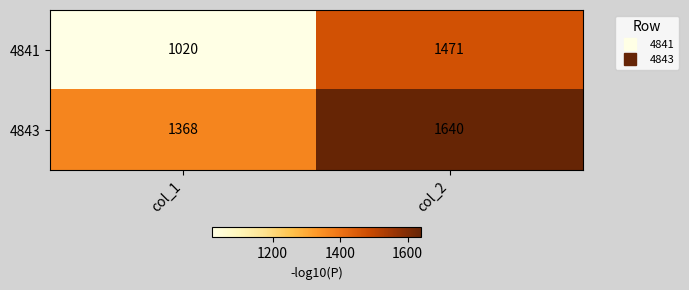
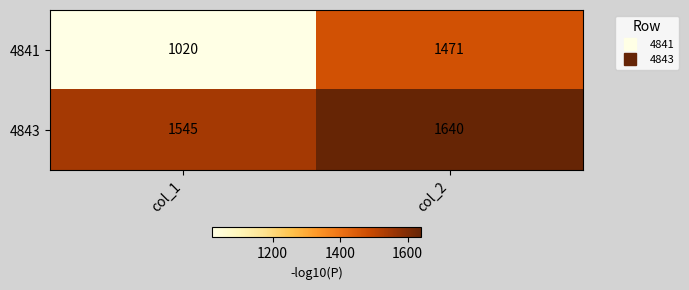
  {
    "4841": {
      "col_1": 1020,
      "col_2": 1471
    },
    "4843": {
-     "col_1": 1368,
+     "col_1": 1545,
      "col_2": 1640
    }
  }
